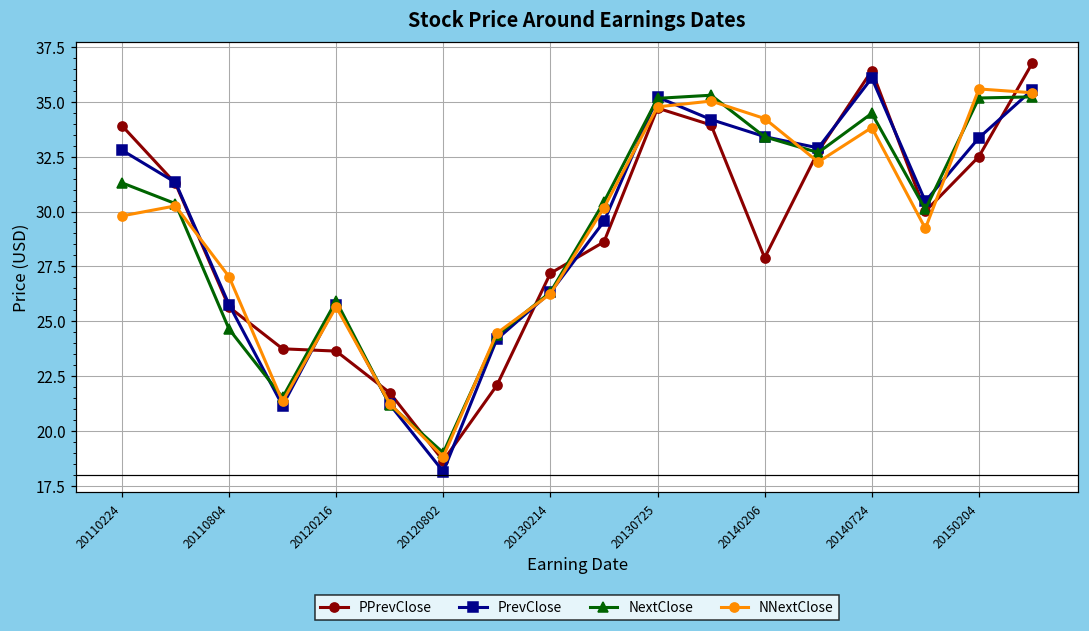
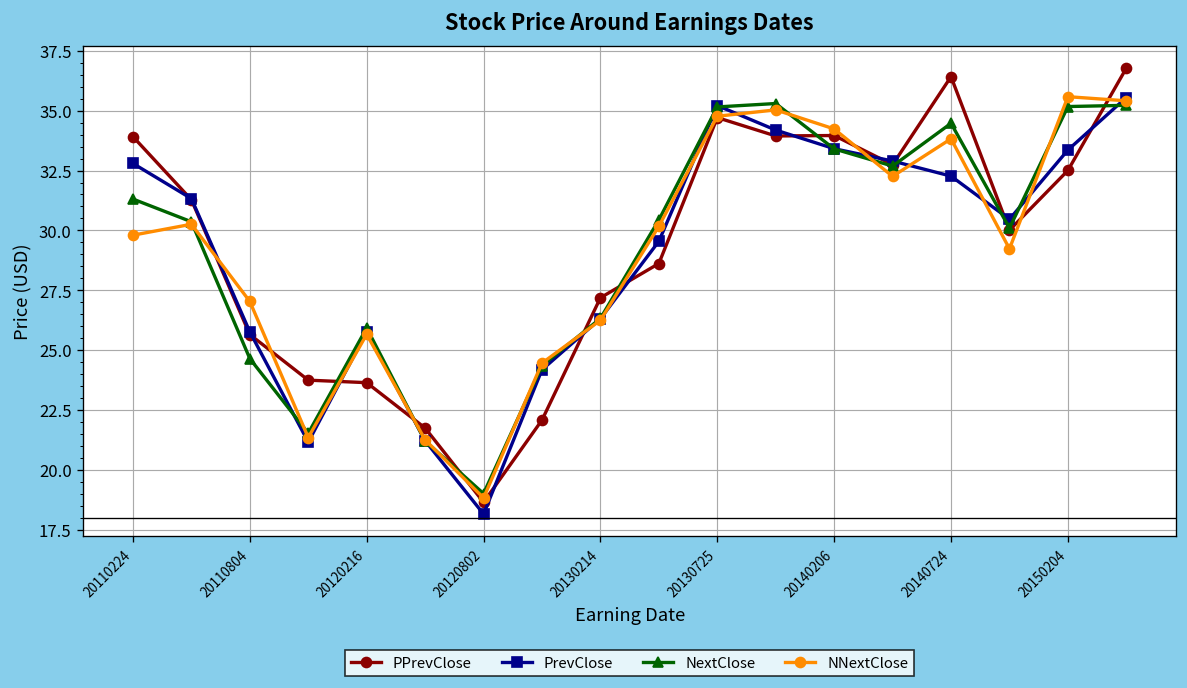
  {
    "PPrevClose": {
      "20110224": 33.9,
      "20120216": 23.6,
      "20120802": 18.6,
      "20130214": 27.2,
-     "20140206": 27.9,
+     "20140206": 34.0,
      "20140724": 36.4,
      "20150204": 32.5
    },
    "PrevClose": {
      "20110224": 32.8,
      "20120802": 18.1,
-     "20140724": 36.1,
+     "20140724": 32.3,
      "20150204": 33.4
    },
    "NextClose": {
      "20110224": 31.3,
      "20110804": 24.6,
      "20120216": 25.9,
      "20120802": 19.0,
      "20140724": 34.5,
      "20150204": 35.2
    },
    "NNextClose": {
      "20110224": 29.8,
      "20110804": 27.0,
      "20120802": 18.8,
      "20140206": 34.2,
      "20140724": 33.8,
      "20150204": 35.6
    }
  }
